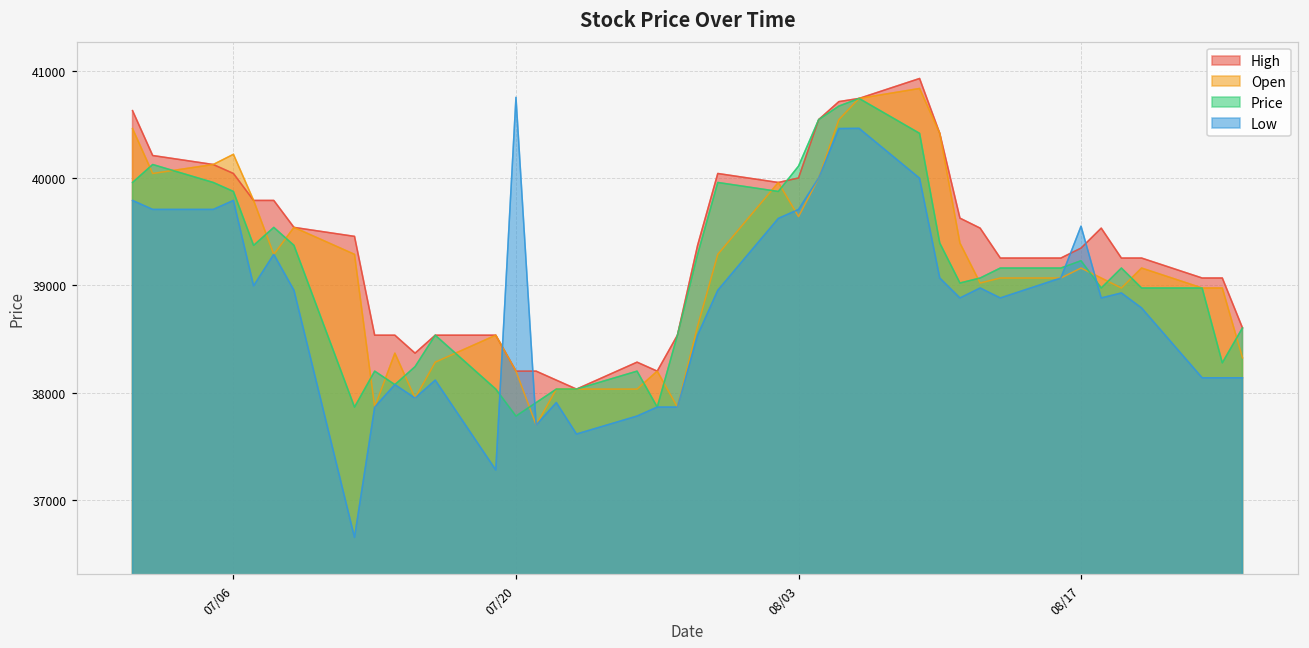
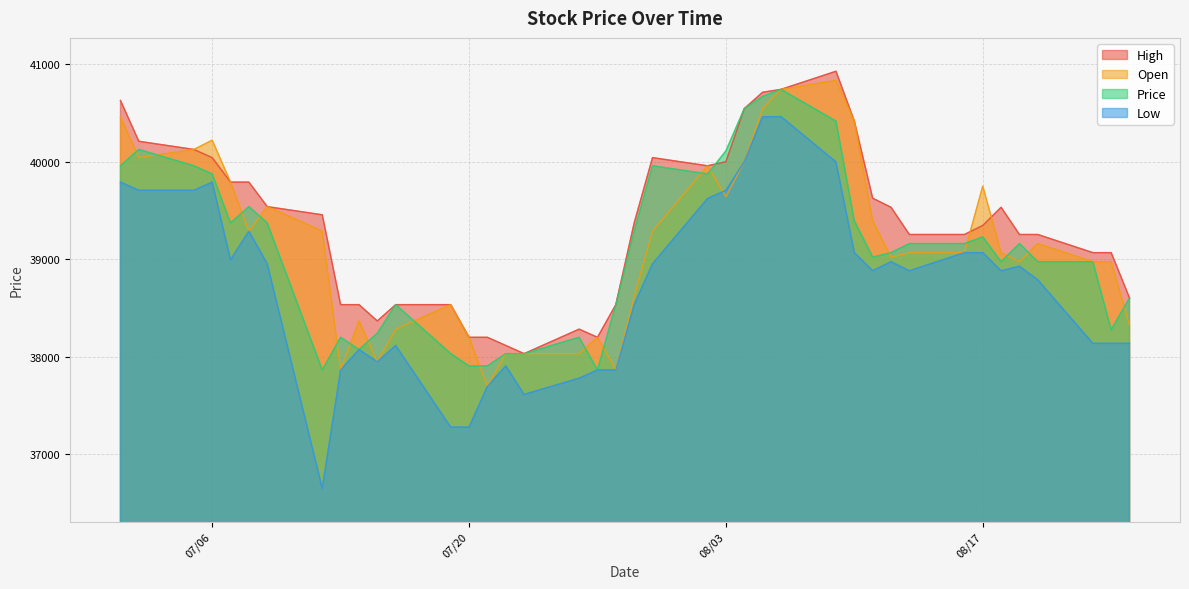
  {
    "High": {
      "07/06": 40000,
      "08/03": 40000,
      "08/17": 39300
    },
    "Open": {
      "07/06": 40200,
      "08/03": 39600,
-     "08/17": 39200
+     "08/17": 39800
    },
    "Price": {
      "07/06": 39900,
-     "07/20": 37800,
+     "07/20": 37900,
      "08/03": 40100,
      "08/17": 39200
    },
    "Low": {
      "07/06": 39800,
-     "07/20": 40800,
+     "07/20": 37300,
      "08/03": 39700,
-     "08/17": 39600
+     "08/17": 39100
    }
  }
